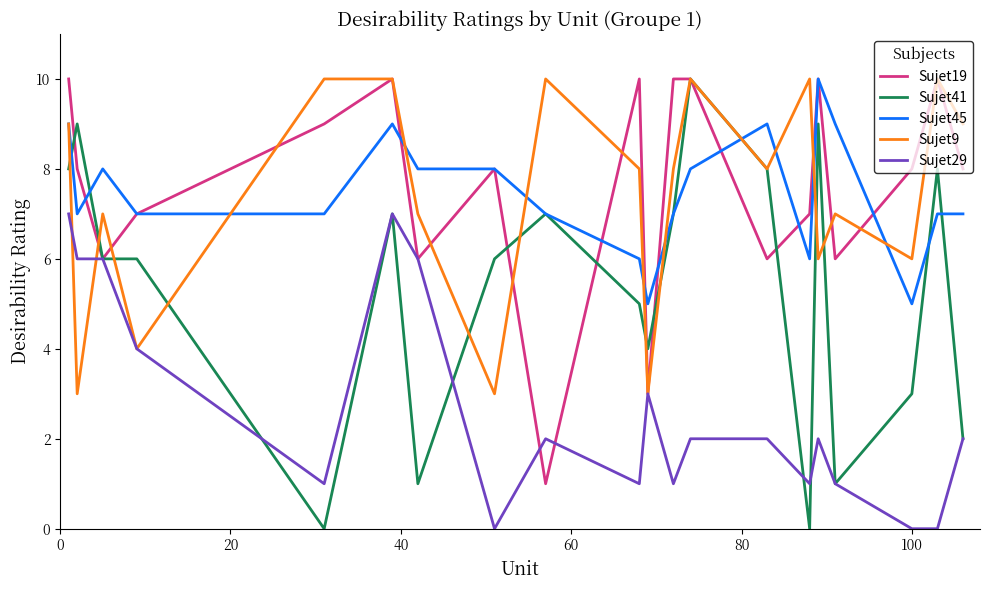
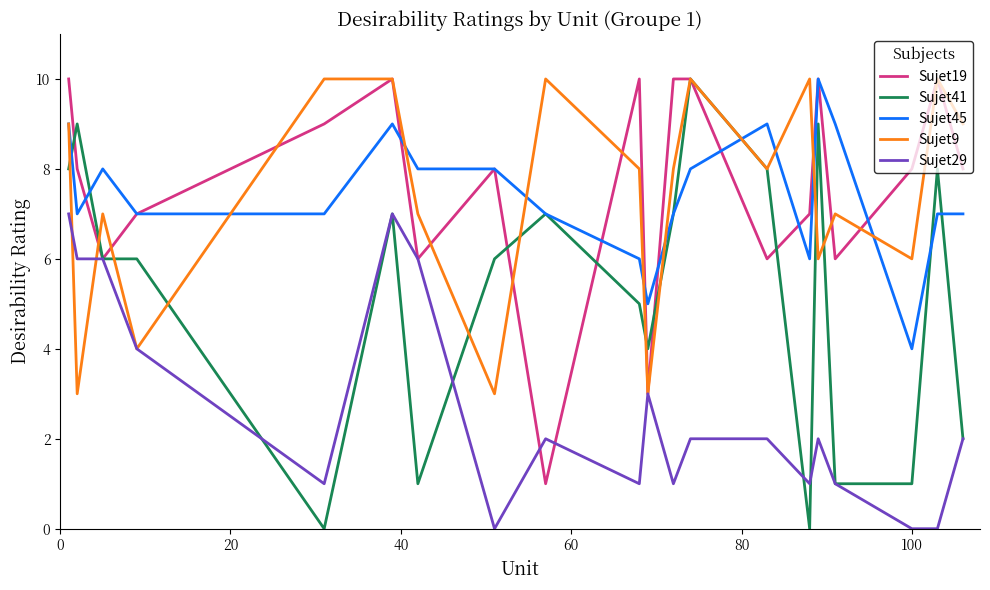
  {
    "Sujet41": {
-     "100": 3
+     "100": 1
    },
    "Sujet45": {
-     "100": 5
+     "100": 4
    },
    "Sujet9": {
      "100": 6
    },
    "Sujet29": {
      "100": 0
    }
  }
